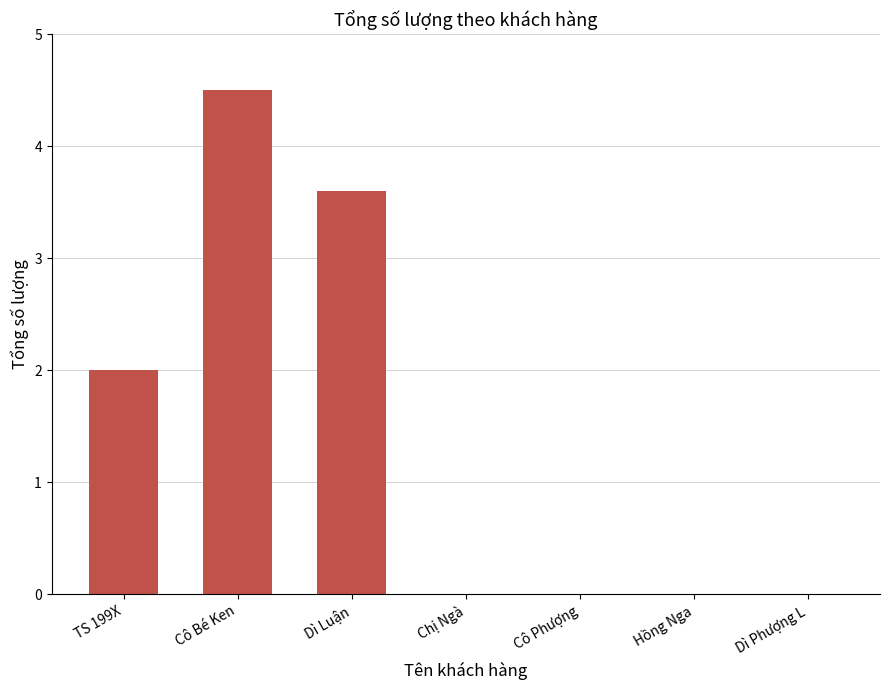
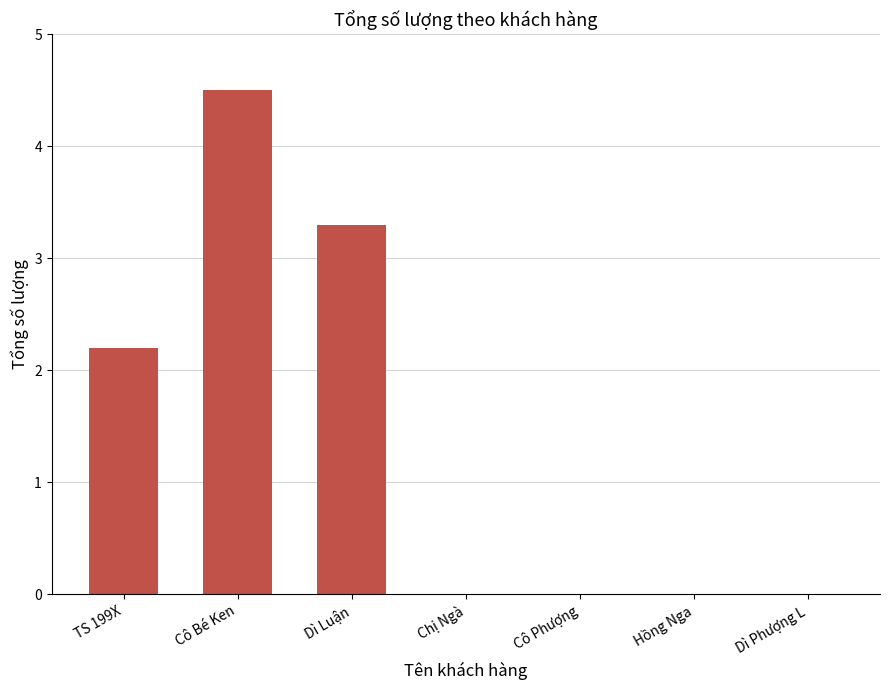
  {
-   "TS 199X": 2.0,
+   "TS 199X": 2.2,
    "Cô Bé Ken": 4.5,
-   "Dì Luận": 3.6,
+   "Dì Luận": 3.3,
    "Chị Ngà": 0.0,
    "Cô Phượng": 0.0,
    "Hồng Nga": 0.0,
    "Dì Phượng L": 0.0
  }
